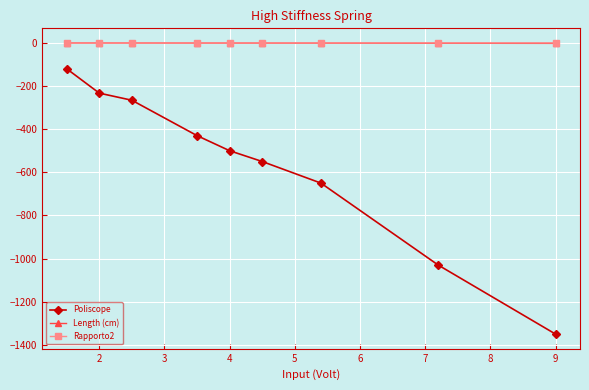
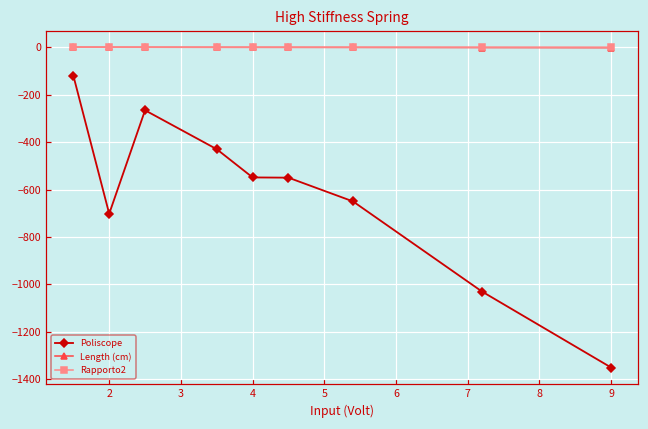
  {
    "Poliscope": {
-     "2": -230,
-     "4": -500,
+     "2": -700,
+     "4": -550,
      "9": -1350
    },
    "Rapporto2": {
      "2": 0,
      "4": 0,
      "9": 0
    }
  }
